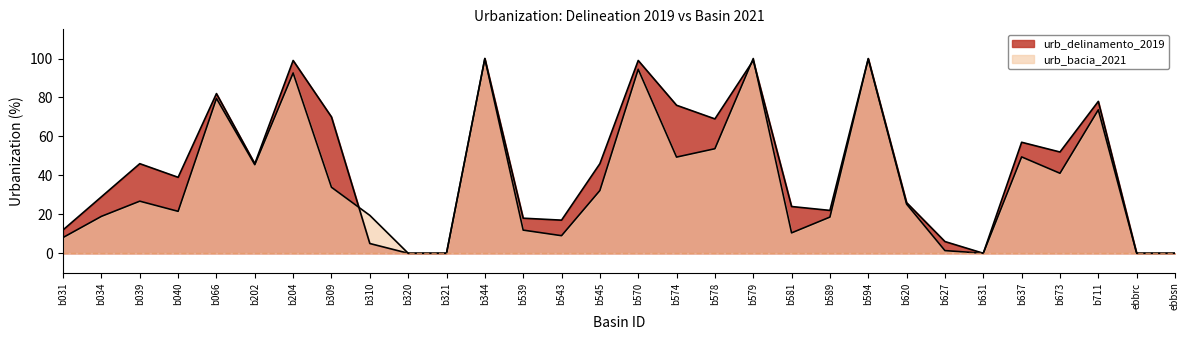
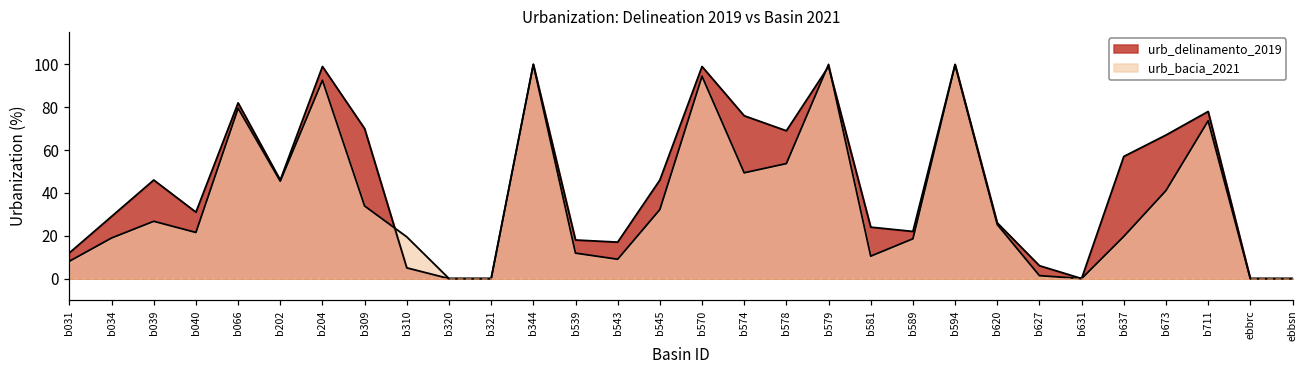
  {
    "urb_delinamento_2019": {
      "b031": 12,
      "b034": 29,
      "b039": 46,
-     "b040": 39,
+     "b040": 31,
      "b066": 82,
      "b204": 99,
      "b309": 70,
      "b310": 5,
      "b539": 18,
      "b543": 17,
      "b545": 46,
      "b570": 99,
      "b574": 76,
      "b578": 69,
      "b581": 24,
      "b589": 22,
      "b627": 6,
      "b637": 57,
-     "b673": 52,
+     "b673": 67,
      "b711": 78
    },
    "urb_bacia_2021": {
      "b031": 8,
      "b034": 19,
      "b039": 27,
      "b040": 22,
      "b066": 80,
      "b204": 93,
      "b309": 34,
      "b310": 19,
      "b539": 12,
      "b543": 9,
      "b545": 32,
      "b570": 94,
      "b574": 49,
      "b578": 54,
      "b581": 10,
      "b589": 19,
      "b627": 1,
-     "b637": 49,
+     "b637": 20,
      "b673": 41,
      "b711": 74
    }
  }
